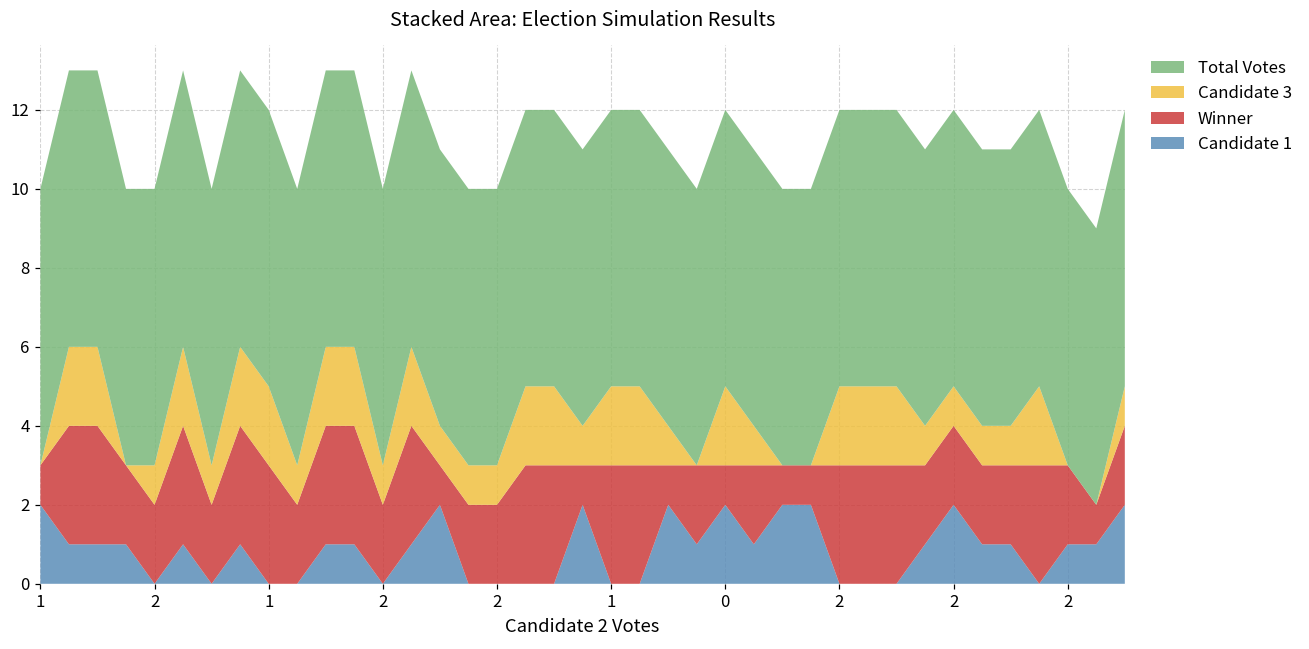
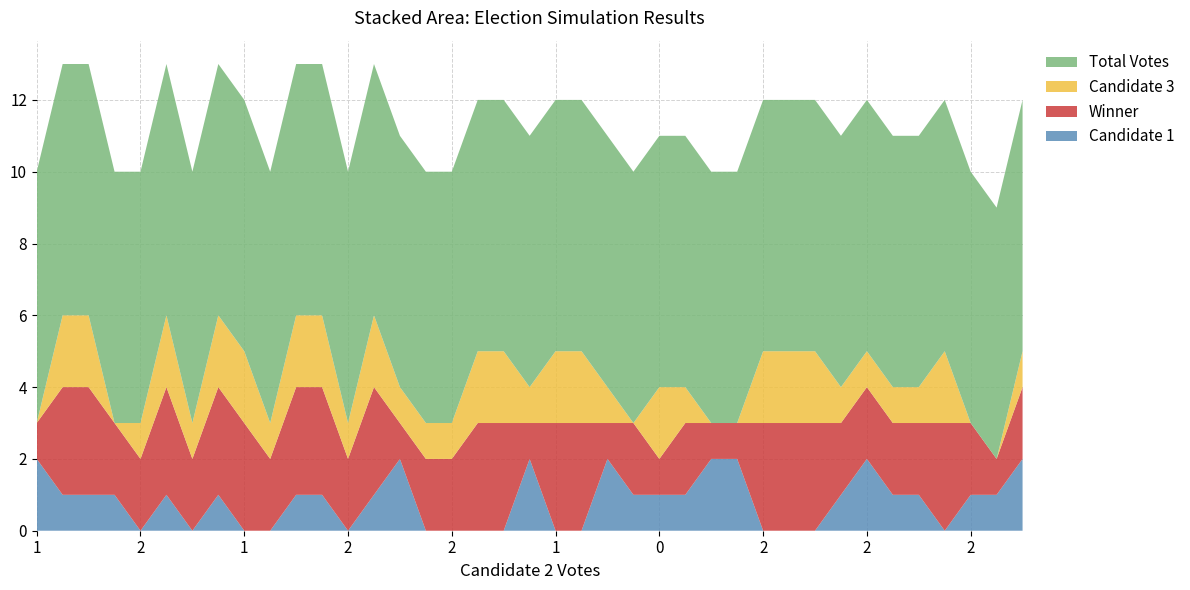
  {
    "Candidate 1": {
-     "0": 2
+     "0": 1
    },
    "Winner": {
      "0": 1
    },
    "Candidate 3": {
      "0": 2
    },
    "Total Votes": {
      "0": 7
    }
  }
